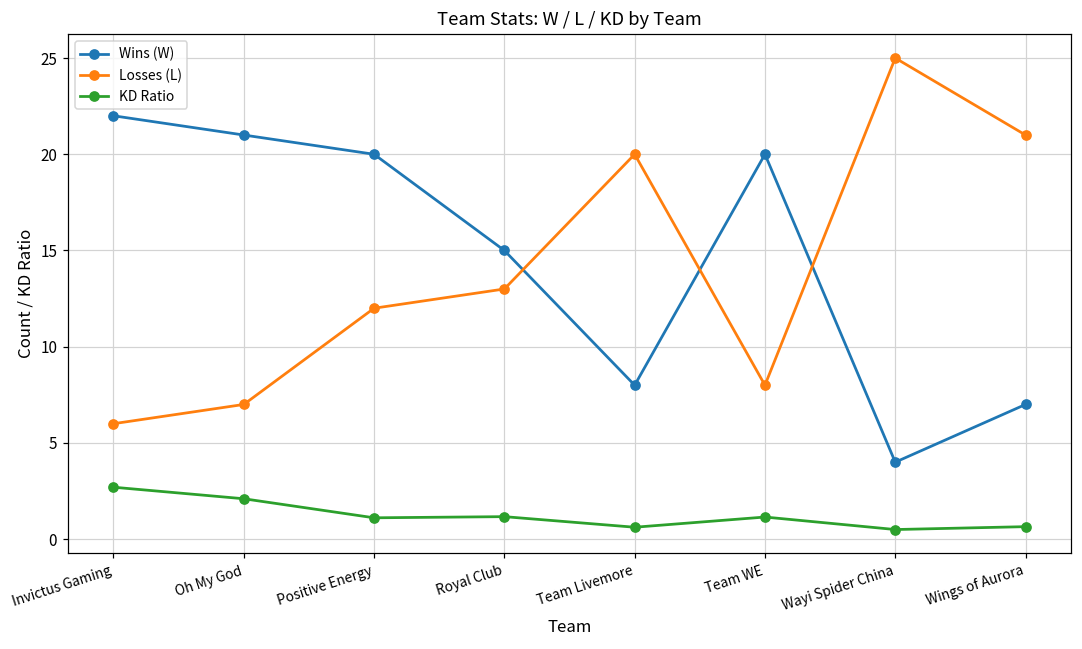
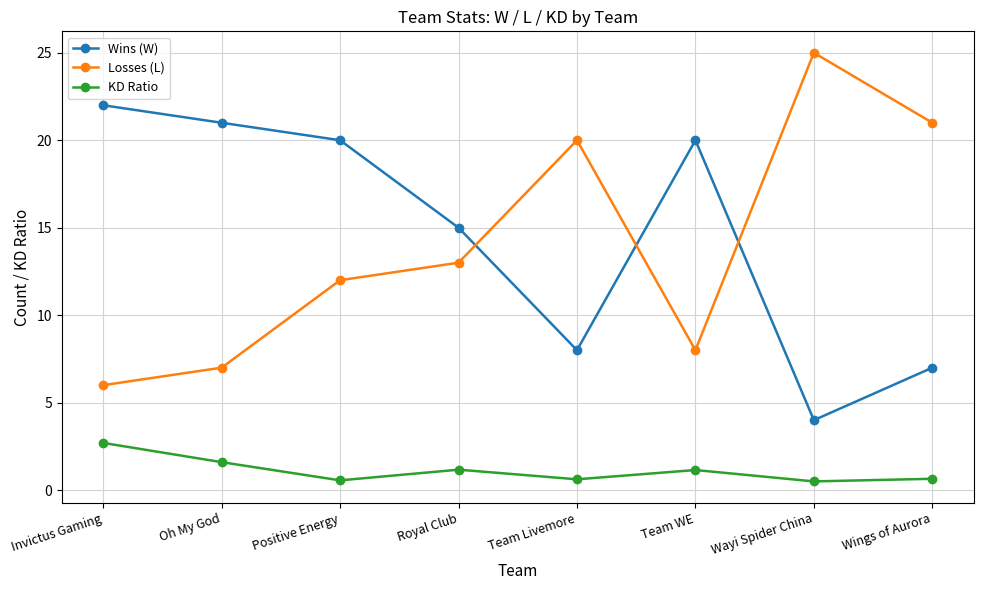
  {
    "Wins (W)": {
      "Invictus Gaming": 22.0,
      "Oh My God": 21.0,
      "Positive Energy": 20.0,
      "Royal Club": 15.0,
      "Team Livemore": 8.0,
      "Team WE": 20.0,
      "Wayi Spider China": 4.0,
      "Wings of Aurora": 7.0
    },
    "Losses (L)": {
      "Invictus Gaming": 6.0,
      "Oh My God": 7.0,
      "Positive Energy": 12.0,
      "Royal Club": 13.0,
      "Team Livemore": 20.0,
      "Team WE": 8.0,
      "Wayi Spider China": 25.0,
      "Wings of Aurora": 21.0
    },
    "KD Ratio": {
      "Invictus Gaming": 2.7,
-     "Oh My God": 2.1,
-     "Positive Energy": 1.1,
+     "Oh My God": 1.6,
+     "Positive Energy": 0.6,
      "Royal Club": 1.2,
      "Team Livemore": 0.6,
      "Team WE": 1.2,
      "Wayi Spider China": 0.5,
      "Wings of Aurora": 0.7
    }
  }
